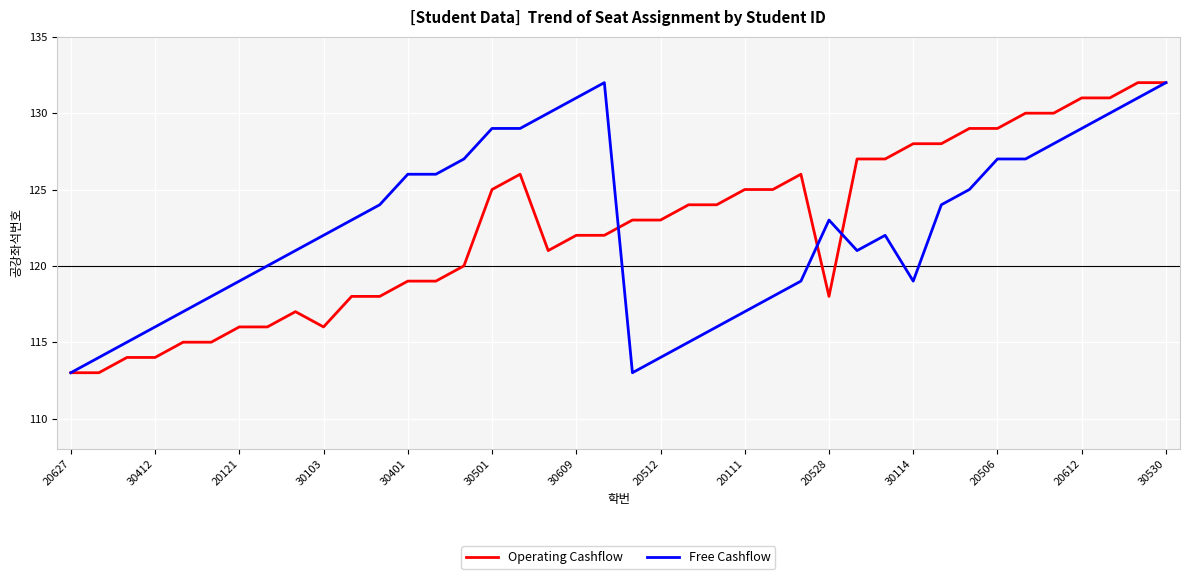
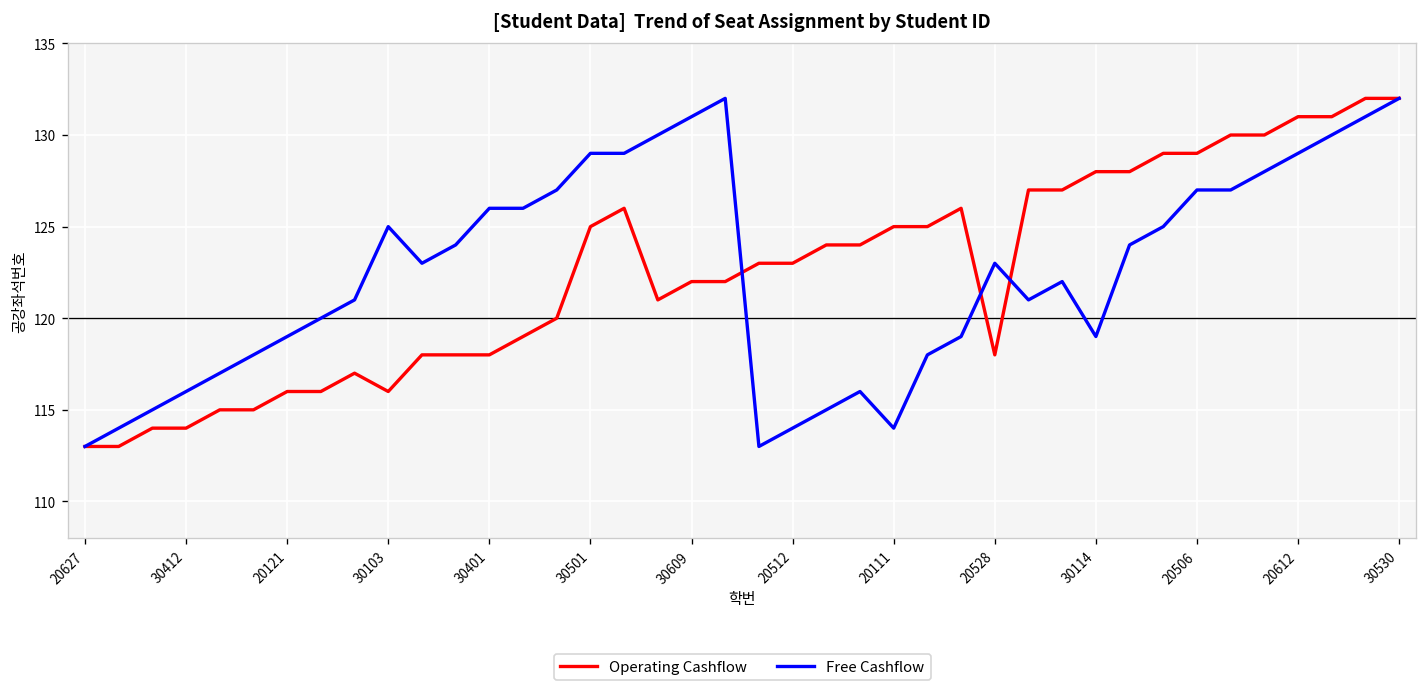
  {
    "Operating Cashflow": {
      "30412": 114,
      "20121": 116,
      "30103": 116,
-     "30401": 119,
+     "30401": 118,
      "30501": 125,
      "30609": 122,
      "20512": 123,
      "20111": 125,
      "20528": 118,
      "30114": 128,
      "20506": 129,
      "20612": 131
    },
    "Free Cashflow": {
      "30412": 116,
      "20121": 119,
-     "30103": 122,
+     "30103": 125,
      "30401": 126,
      "30501": 129,
      "30609": 131,
      "20512": 114,
-     "20111": 117,
+     "20111": 114,
      "20528": 123,
      "30114": 119,
      "20506": 127,
      "20612": 129
    }
  }
